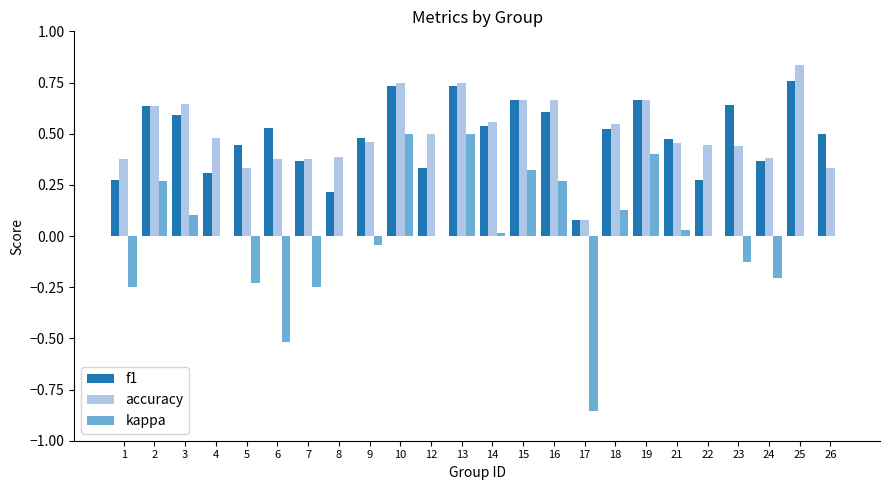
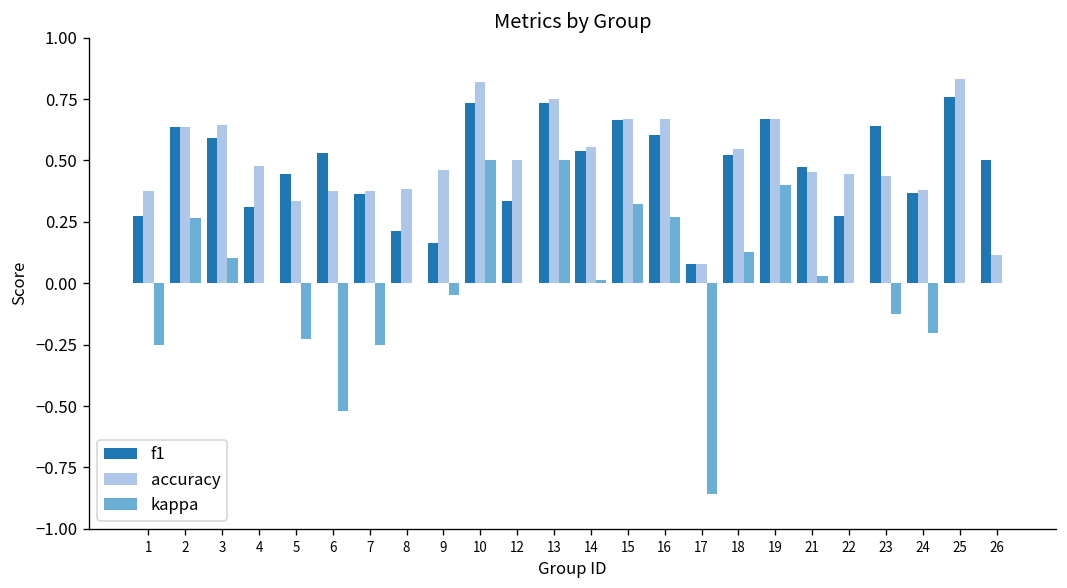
  {
    "f1": {
      "1": 0.27,
      "2": 0.64,
      "3": 0.59,
      "4": 0.31,
      "5": 0.44,
      "6": 0.53,
      "7": 0.37,
      "8": 0.21,
-     "9": 0.48,
+     "9": 0.16,
      "10": 0.73,
      "12": 0.33,
      "13": 0.73,
      "14": 0.54,
      "15": 0.66,
      "16": 0.61,
      "17": 0.08,
      "18": 0.52,
      "19": 0.67,
      "21": 0.47,
      "22": 0.27,
      "23": 0.64,
      "24": 0.37,
      "25": 0.76,
      "26": 0.50
    },
    "accuracy": {
      "1": 0.38,
      "2": 0.64,
      "3": 0.64,
      "4": 0.48,
      "5": 0.33,
      "6": 0.38,
      "7": 0.38,
      "8": 0.38,
      "9": 0.46,
-     "10": 0.75,
+     "10": 0.82,
      "12": 0.50,
      "13": 0.75,
      "14": 0.56,
      "15": 0.67,
      "16": 0.67,
      "17": 0.08,
      "18": 0.55,
      "19": 0.67,
      "21": 0.45,
      "22": 0.44,
      "23": 0.44,
      "24": 0.38,
      "25": 0.83,
-     "26": 0.33
+     "26": 0.11
    },
    "kappa": {
      "1": -0.25,
      "2": 0.27,
      "3": 0.10,
      "4": 0.00,
      "5": -0.23,
      "6": -0.52,
      "7": -0.25,
      "8": 0.00,
      "9": -0.05,
      "10": 0.50,
      "12": 0.00,
      "13": 0.50,
      "14": 0.01,
      "15": 0.32,
      "16": 0.27,
      "17": -0.86,
      "18": 0.13,
      "19": 0.40,
      "21": 0.03,
      "22": 0.00,
      "23": -0.13,
      "24": -0.20,
      "25": 0.00,
      "26": 0.00
    }
  }
